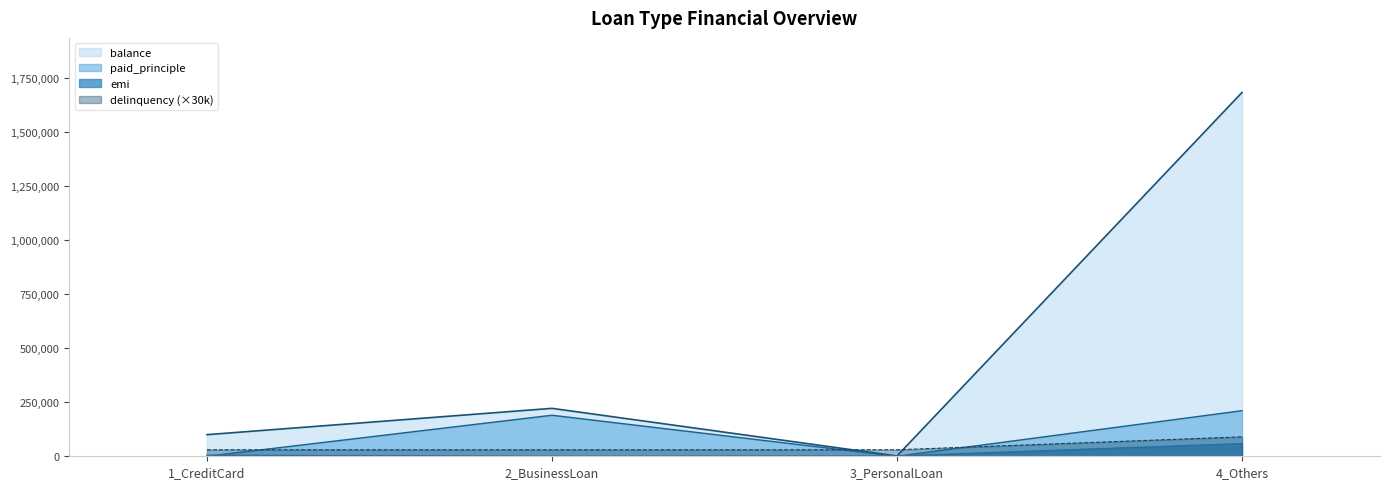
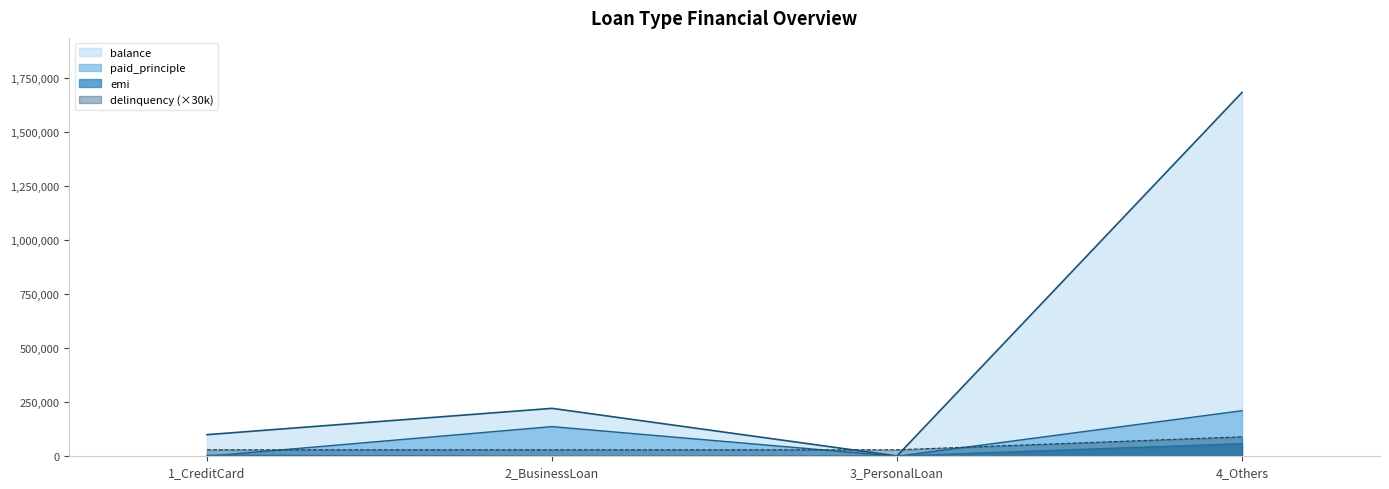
  {
    "balance": {
      "1_CreditCard": "100,000",
      "2_BusinessLoan": "220,000",
      "4_Others": "1,680,000"
    },
    "paid_principle": {
-     "2_BusinessLoan": "190,000",
+     "2_BusinessLoan": "140,000",
      "4_Others": "210,000"
    },
    "emi": {
      "2_BusinessLoan": "0",
      "4_Others": "60,000"
    },
    "delinquency (×30k)": {
      "1_CreditCard": "30,000",
      "2_BusinessLoan": "30,000",
      "3_PersonalLoan": "30,000",
      "4_Others": "90,000"
    }
  }
